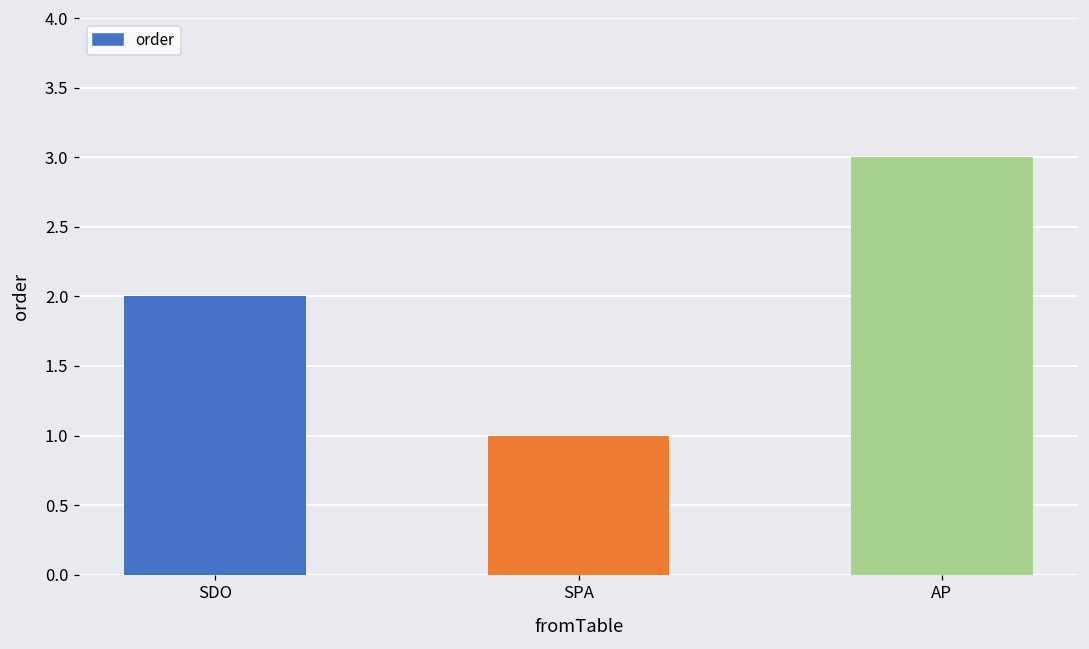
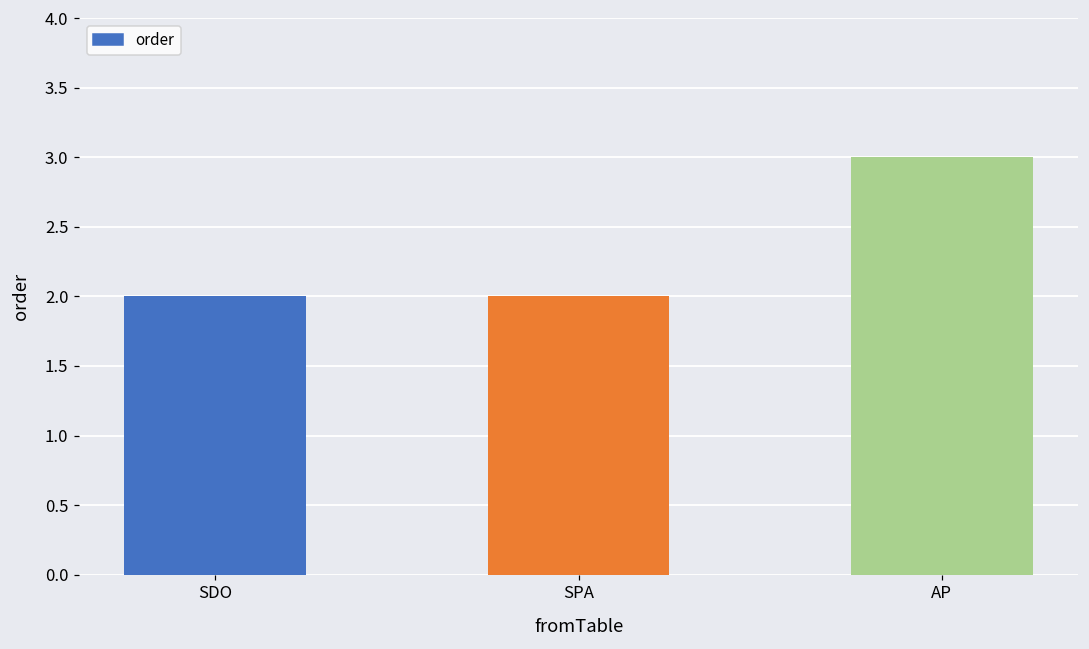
  {
    "SDO": 2,
-   "SPA": 1,
+   "SPA": 2,
    "AP": 3
  }
